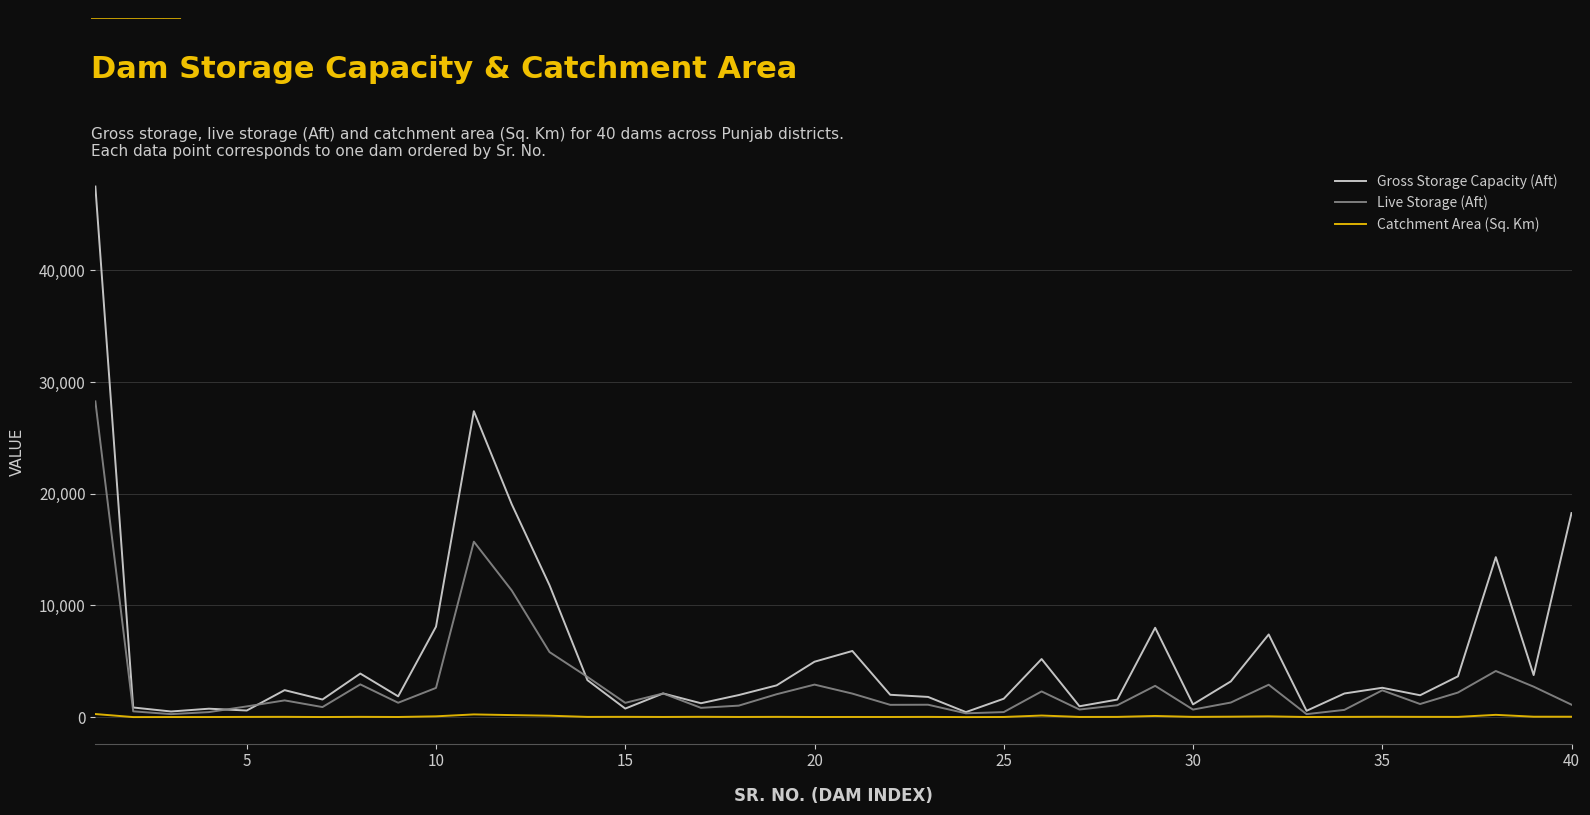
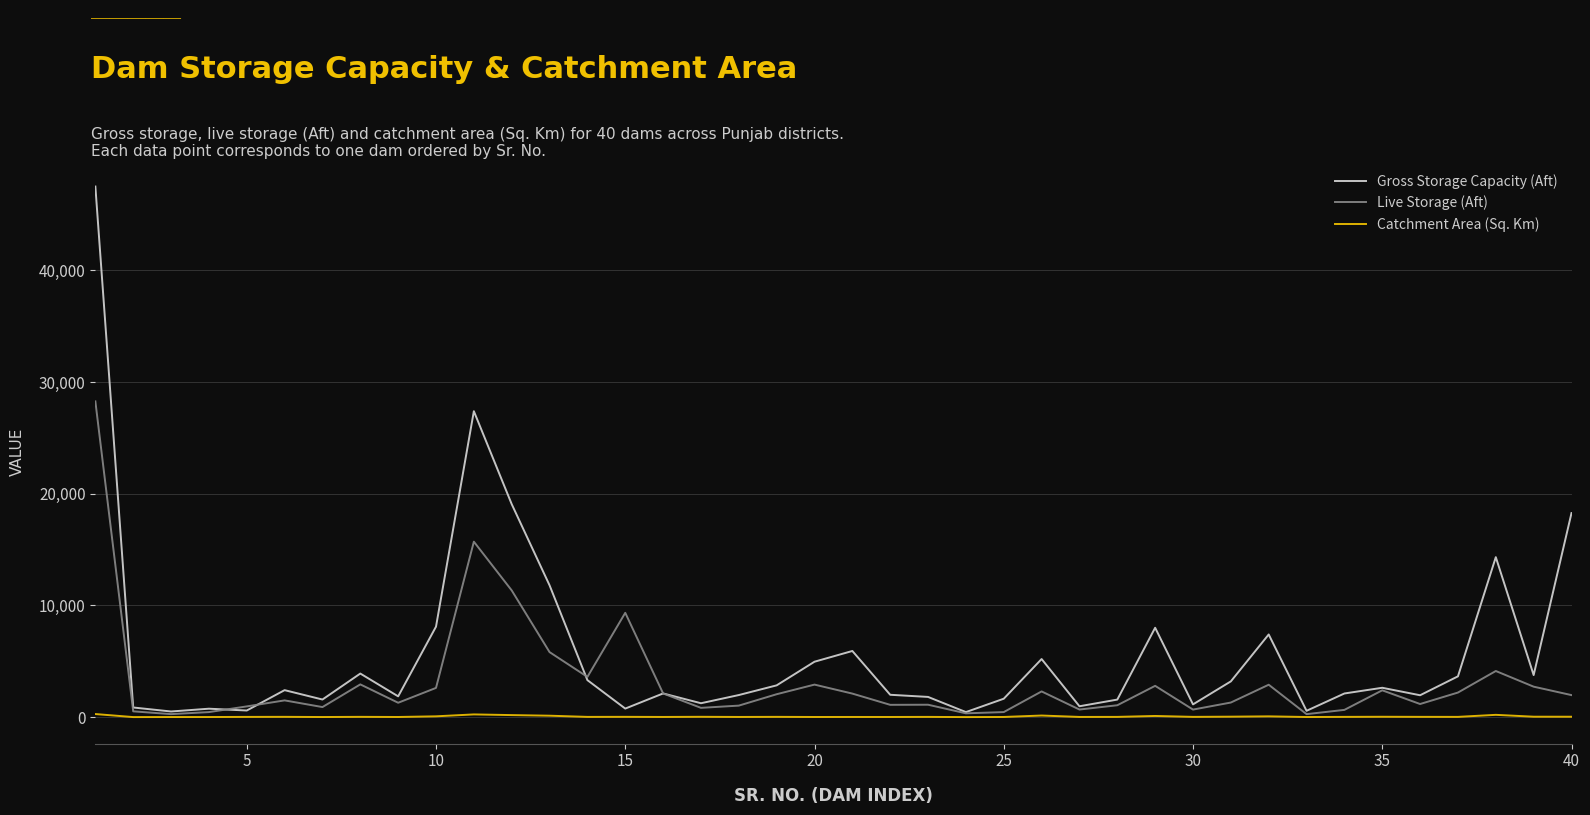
  {
    "Gross Storage Capacity (Aft)": {
      "5": "600",
      "10": "8,100",
      "15": "800",
      "20": "5,000",
      "25": "1,600",
      "30": "1,100",
      "40": "18,300"
    },
    "Live Storage (Aft)": {
      "5": "1,000",
      "10": "2,600",
-     "15": "1,300",
+     "15": "9,300",
      "20": "2,900",
      "25": "500",
      "30": "700",
-     "40": "1,100"
+     "40": "2,000"
    },
    "Catchment Area (Sq. Km)": {
      "5": "0",
      "10": "100",
      "15": "0",
      "20": "0",
      "25": "0",
      "30": "0",
      "35": "0",
      "40": "0"
    }
  }
